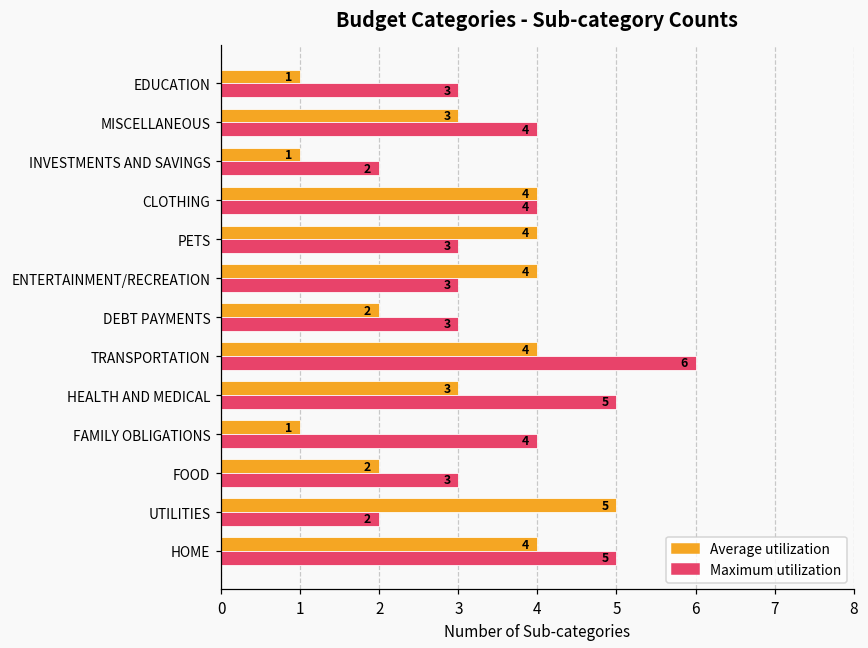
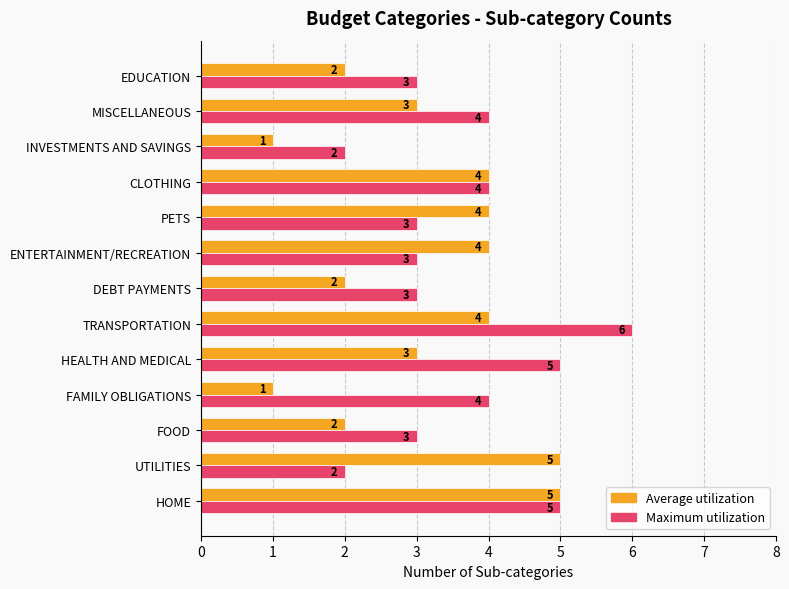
  {
    "Average utilization": {
-     "EDUCATION": 1,
+     "EDUCATION": 2,
      "MISCELLANEOUS": 3,
      "INVESTMENTS AND SAVINGS": 1,
      "CLOTHING": 4,
      "PETS": 4,
      "ENTERTAINMENT/RECREATION": 4,
      "DEBT PAYMENTS": 2,
      "TRANSPORTATION": 4,
      "HEALTH AND MEDICAL": 3,
      "FAMILY OBLIGATIONS": 1,
      "FOOD": 2,
      "UTILITIES": 5,
-     "HOME": 4
+     "HOME": 5
    },
    "Maximum utilization": {
      "EDUCATION": 3,
      "MISCELLANEOUS": 4,
      "INVESTMENTS AND SAVINGS": 2,
      "CLOTHING": 4,
      "PETS": 3,
      "ENTERTAINMENT/RECREATION": 3,
      "DEBT PAYMENTS": 3,
      "TRANSPORTATION": 6,
      "HEALTH AND MEDICAL": 5,
      "FAMILY OBLIGATIONS": 4,
      "FOOD": 3,
      "UTILITIES": 2,
      "HOME": 5
    }
  }
